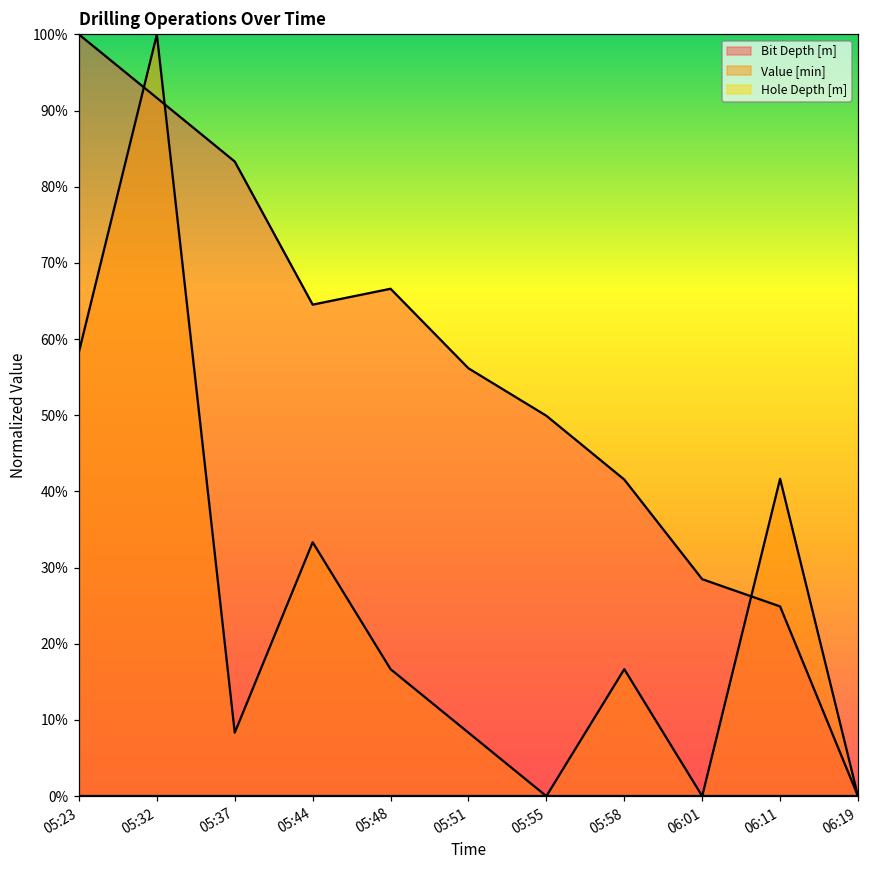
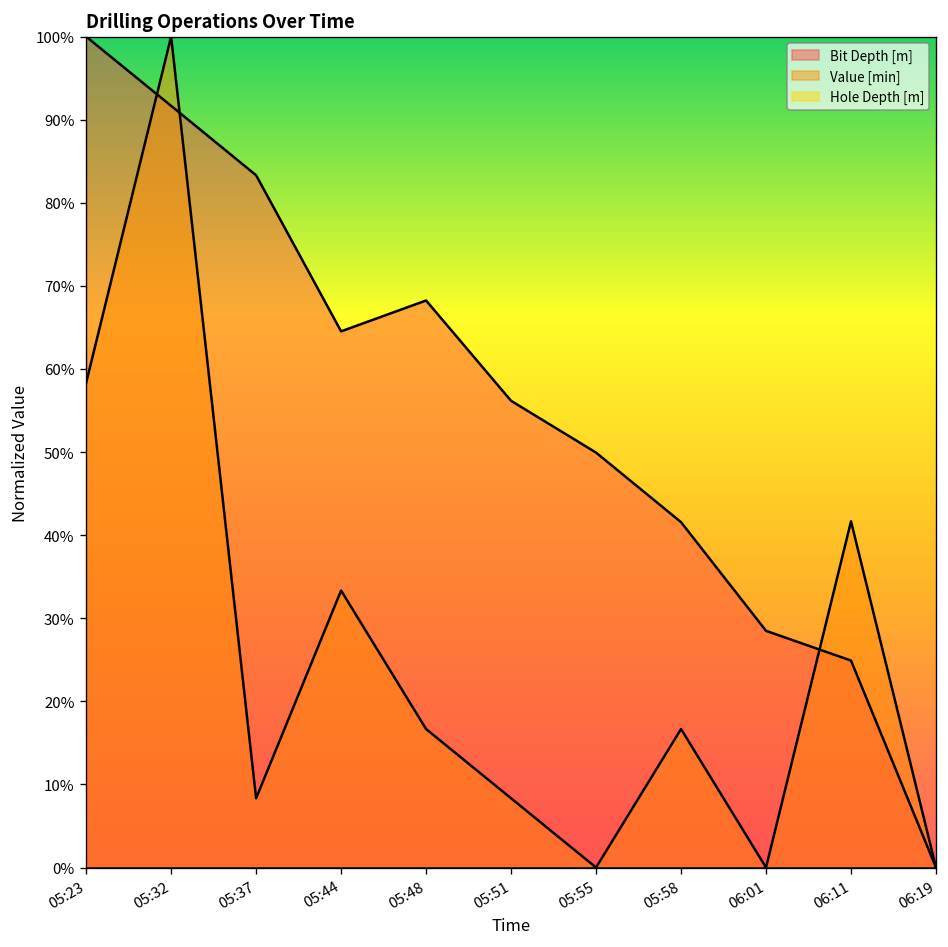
  {
    "Bit Depth [m]": {
      "05:23": "100%",
      "05:32": "92%",
      "05:37": "83%",
      "05:44": "65%",
-     "05:48": "67%",
+     "05:48": "68%",
      "05:51": "56%",
      "05:55": "50%",
      "05:58": "42%",
      "06:01": "28%",
      "06:11": "25%"
    }
  }
